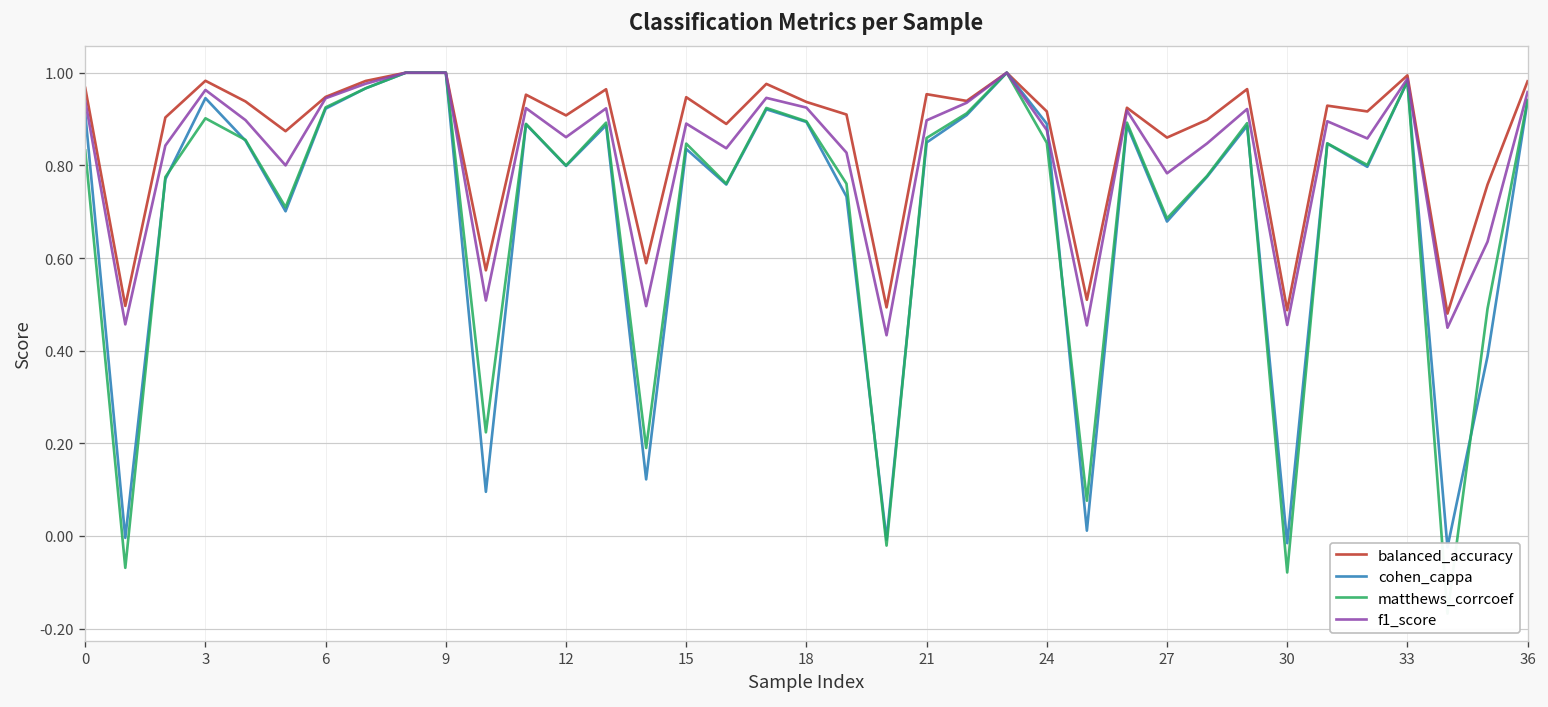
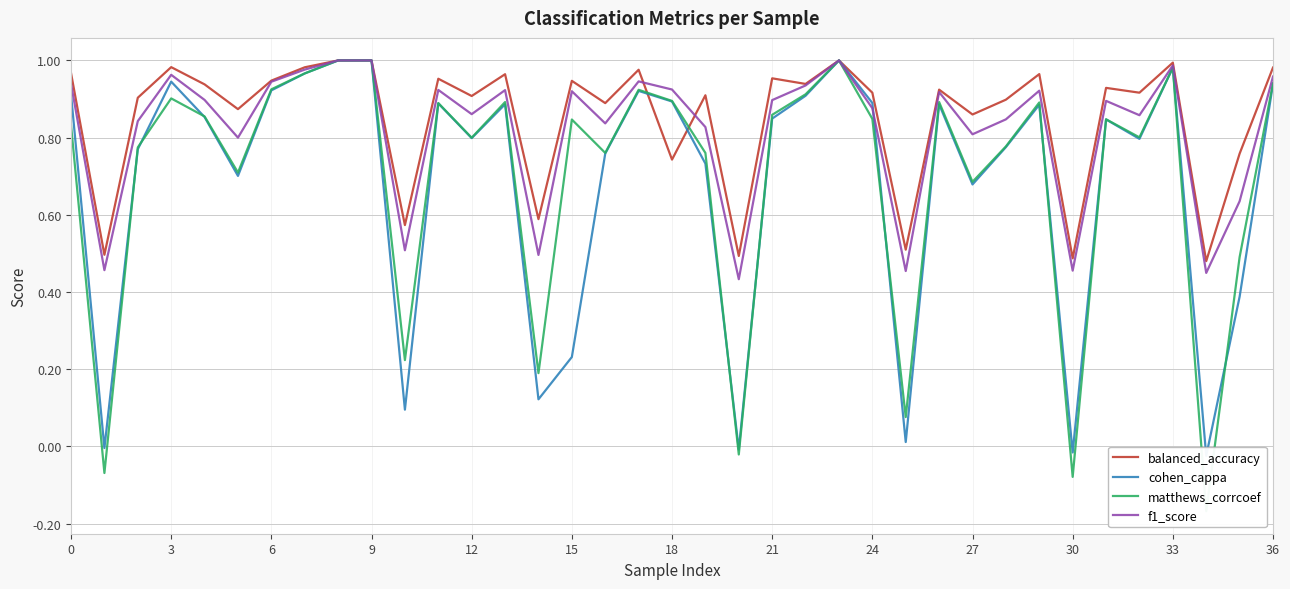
  {
    "balanced_accuracy": {
      "0": 0.97,
      "3": 0.98,
      "12": 0.91,
      "15": 0.95,
-     "18": 0.94,
+     "18": 0.74,
      "21": 0.95,
      "24": 0.92,
      "27": 0.86,
      "30": 0.49,
      "33": 0.99,
      "36": 0.98
    },
    "cohen_cappa": {
      "0": 0.91,
      "3": 0.95,
-     "15": 0.84,
+     "15": 0.23,
      "21": 0.85,
      "24": 0.89,
      "27": 0.68,
      "30": -0.02
    },
    "matthews_corrcoef": {
      "0": 0.83,
      "3": 0.90,
      "15": 0.85,
      "21": 0.86,
      "24": 0.85,
      "27": 0.69,
      "30": -0.08
    },
    "f1_score": {
      "0": 0.94,
      "3": 0.96,
      "12": 0.86,
-     "15": 0.89,
+     "15": 0.92,
      "18": 0.92,
      "21": 0.90,
      "24": 0.88,
-     "27": 0.78,
+     "27": 0.81,
      "30": 0.46,
      "36": 0.96
    }
  }
